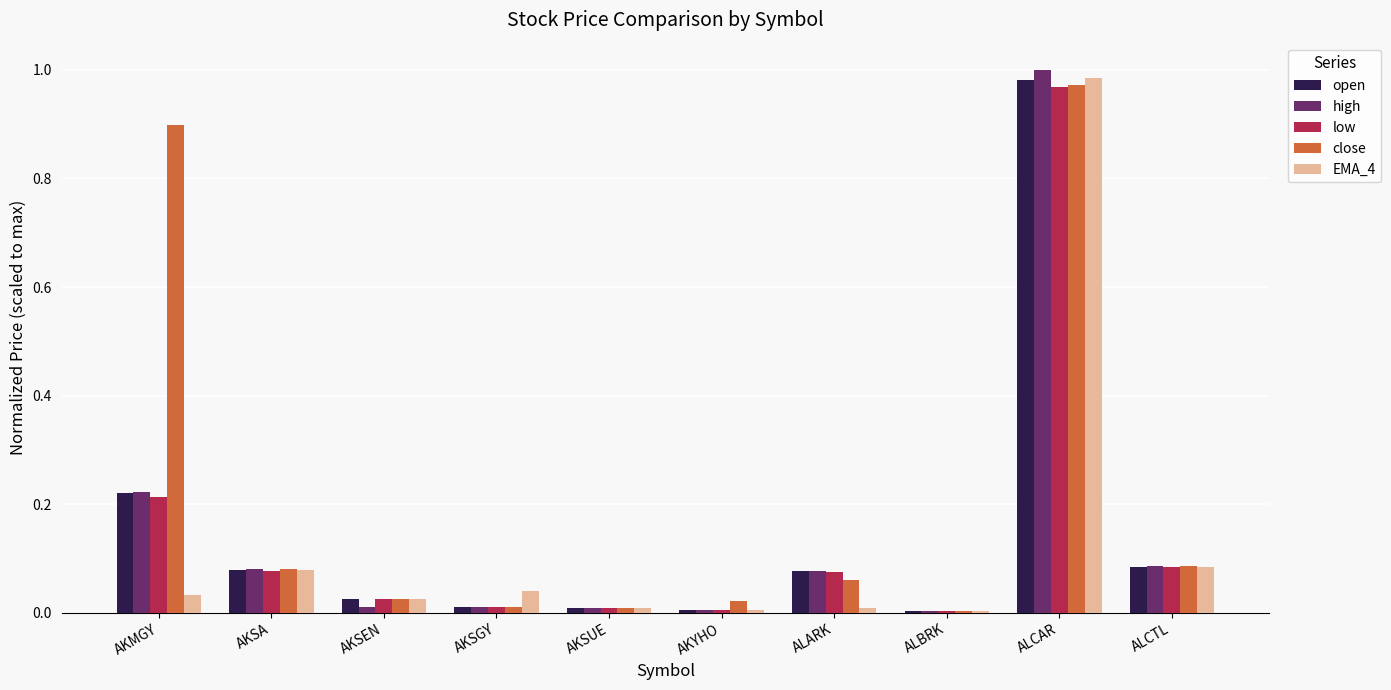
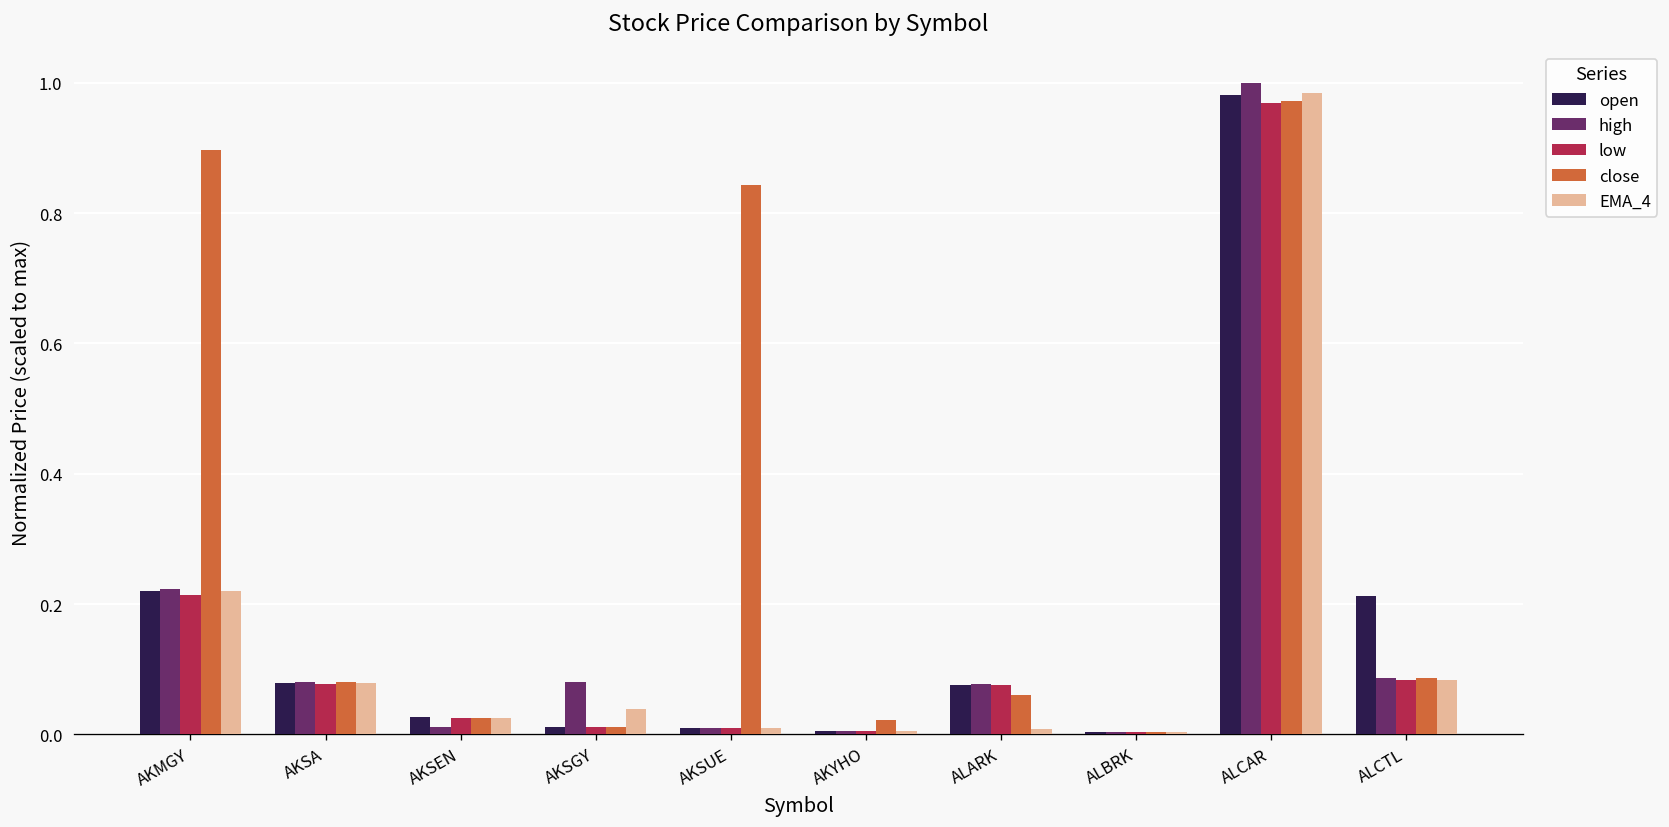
  {
    "open": {
      "AKMGY": 0.22,
      "AKSA": 0.08,
      "AKSEN": 0.03,
      "AKSGY": 0.01,
      "AKSUE": 0.01,
      "AKYHO": 0.01,
      "ALARK": 0.08,
      "ALCAR": 0.98,
-     "ALCTL": 0.08
+     "ALCTL": 0.21
    },
    "high": {
      "AKMGY": 0.22,
      "AKSA": 0.08,
      "AKSEN": 0.01,
-     "AKSGY": 0.01,
+     "AKSGY": 0.08,
      "AKSUE": 0.01,
      "AKYHO": 0.01,
      "ALARK": 0.08,
      "ALCAR": 1.00,
      "ALCTL": 0.09
    },
    "low": {
      "AKMGY": 0.21,
      "AKSA": 0.08,
      "AKSEN": 0.03,
      "AKSGY": 0.01,
      "AKSUE": 0.01,
      "AKYHO": 0.00,
      "ALARK": 0.08,
      "ALCAR": 0.97,
      "ALCTL": 0.08
    },
    "close": {
      "AKMGY": 0.90,
      "AKSA": 0.08,
      "AKSEN": 0.03,
      "AKSGY": 0.01,
-     "AKSUE": 0.01,
+     "AKSUE": 0.84,
      "AKYHO": 0.02,
      "ALARK": 0.06,
      "ALCAR": 0.97,
      "ALCTL": 0.09
    },
    "EMA_4": {
-     "AKMGY": 0.03,
+     "AKMGY": 0.22,
      "AKSA": 0.08,
      "AKSEN": 0.03,
      "AKSGY": 0.04,
      "AKSUE": 0.01,
      "AKYHO": 0.01,
      "ALARK": 0.01,
      "ALCAR": 0.98,
      "ALCTL": 0.08
    }
  }
